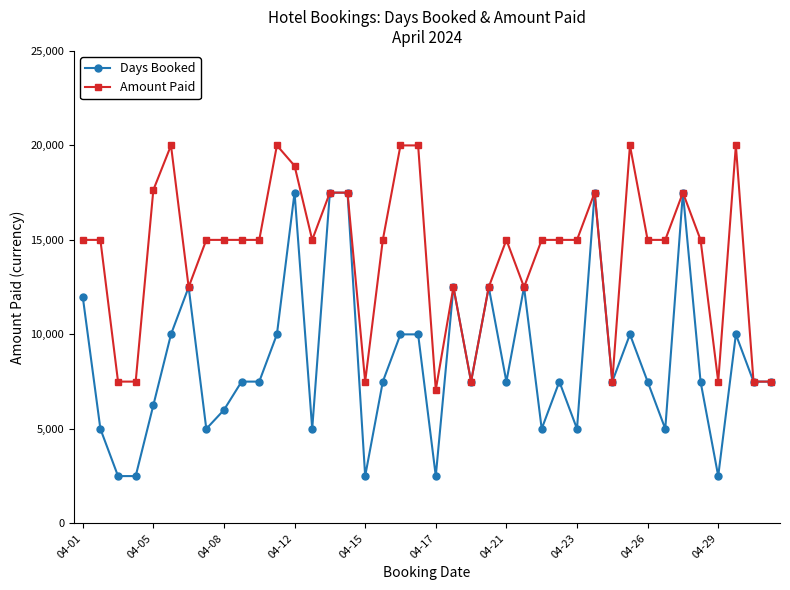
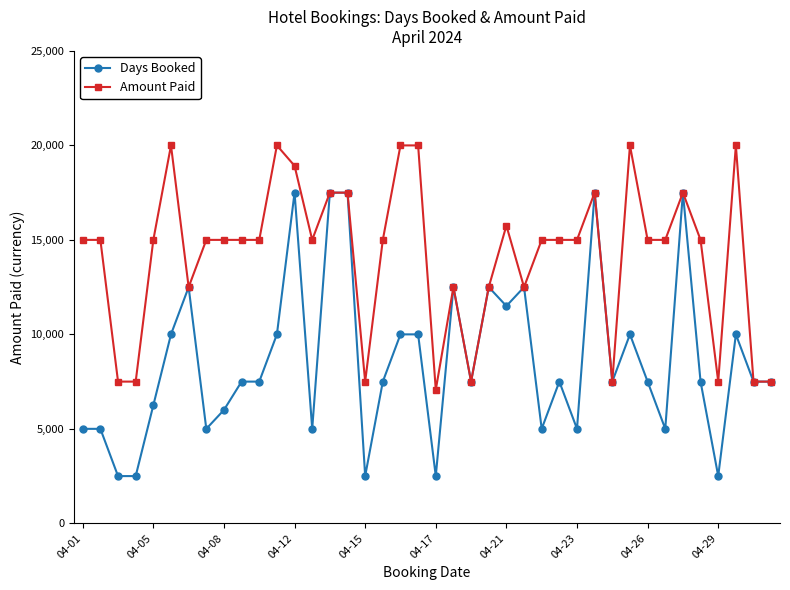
  {
    "Days Booked": {
-     "04-01": "12,000",
+     "04-01": "5,000",
      "04-05": "6,300",
      "04-08": "6,000",
      "04-12": "17,500",
      "04-15": "2,500",
      "04-17": "2,500",
-     "04-21": "7,500",
+     "04-21": "11,500",
      "04-23": "5,000",
      "04-26": "7,500",
      "04-29": "2,500"
    },
    "Amount Paid": {
      "04-01": "15,000",
-     "04-05": "17,600",
+     "04-05": "15,000",
      "04-08": "15,000",
      "04-12": "18,900",
      "04-15": "7,500",
      "04-17": "7,100",
-     "04-21": "15,000",
+     "04-21": "15,800",
      "04-23": "15,000",
      "04-26": "15,000",
      "04-29": "7,500"
    }
  }
